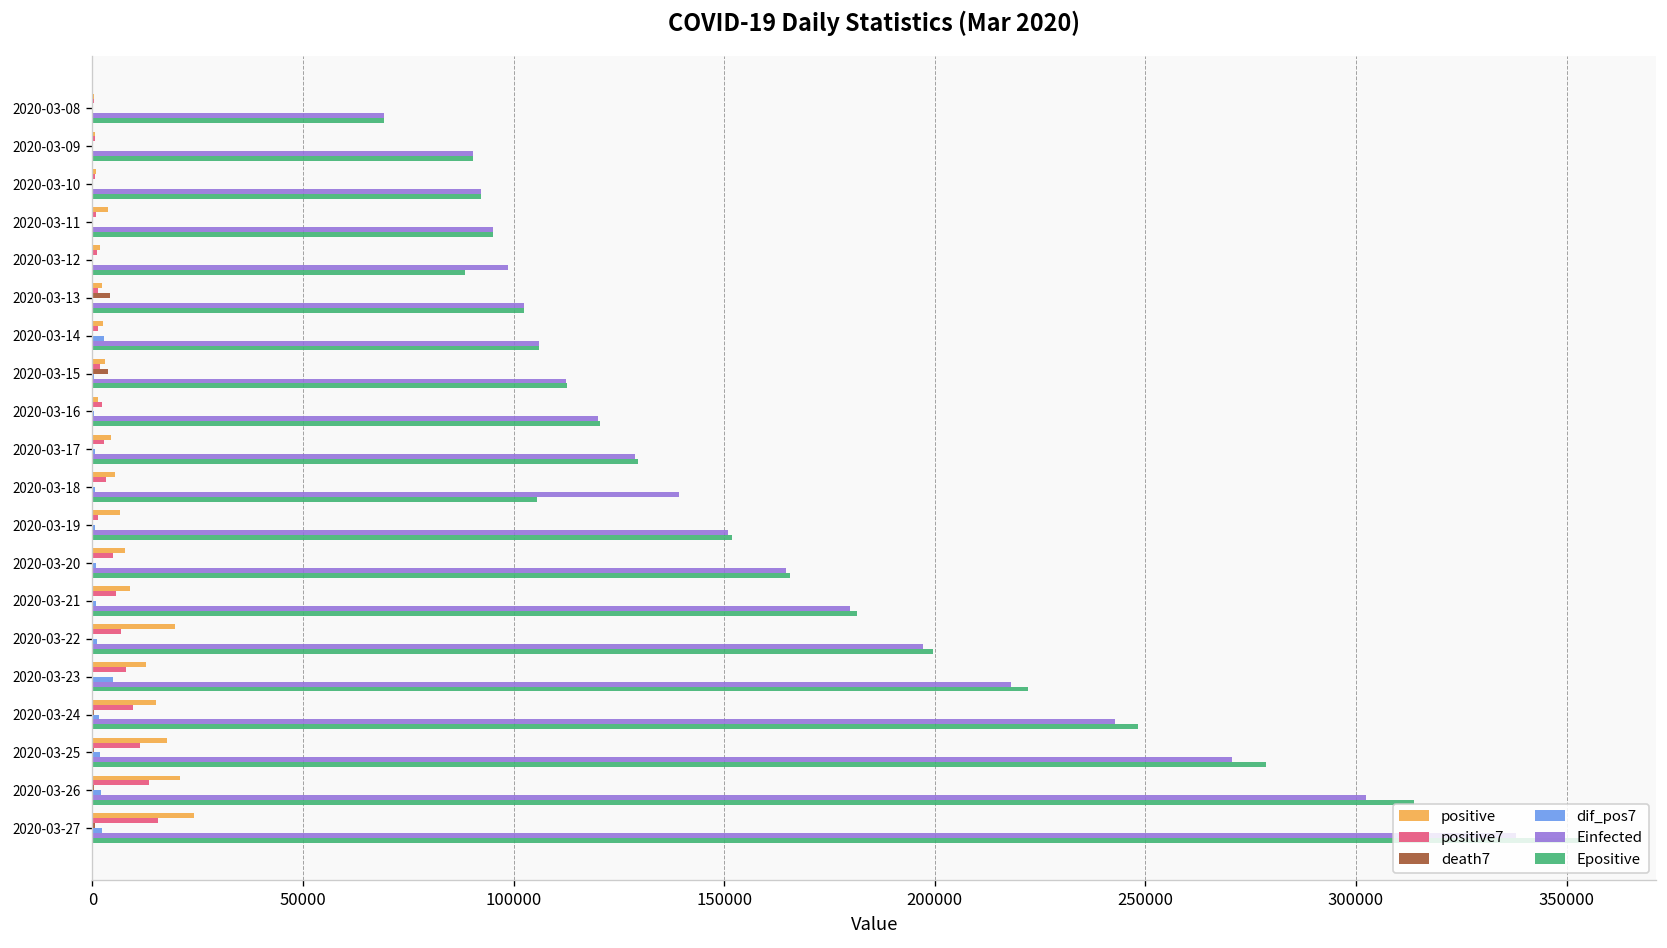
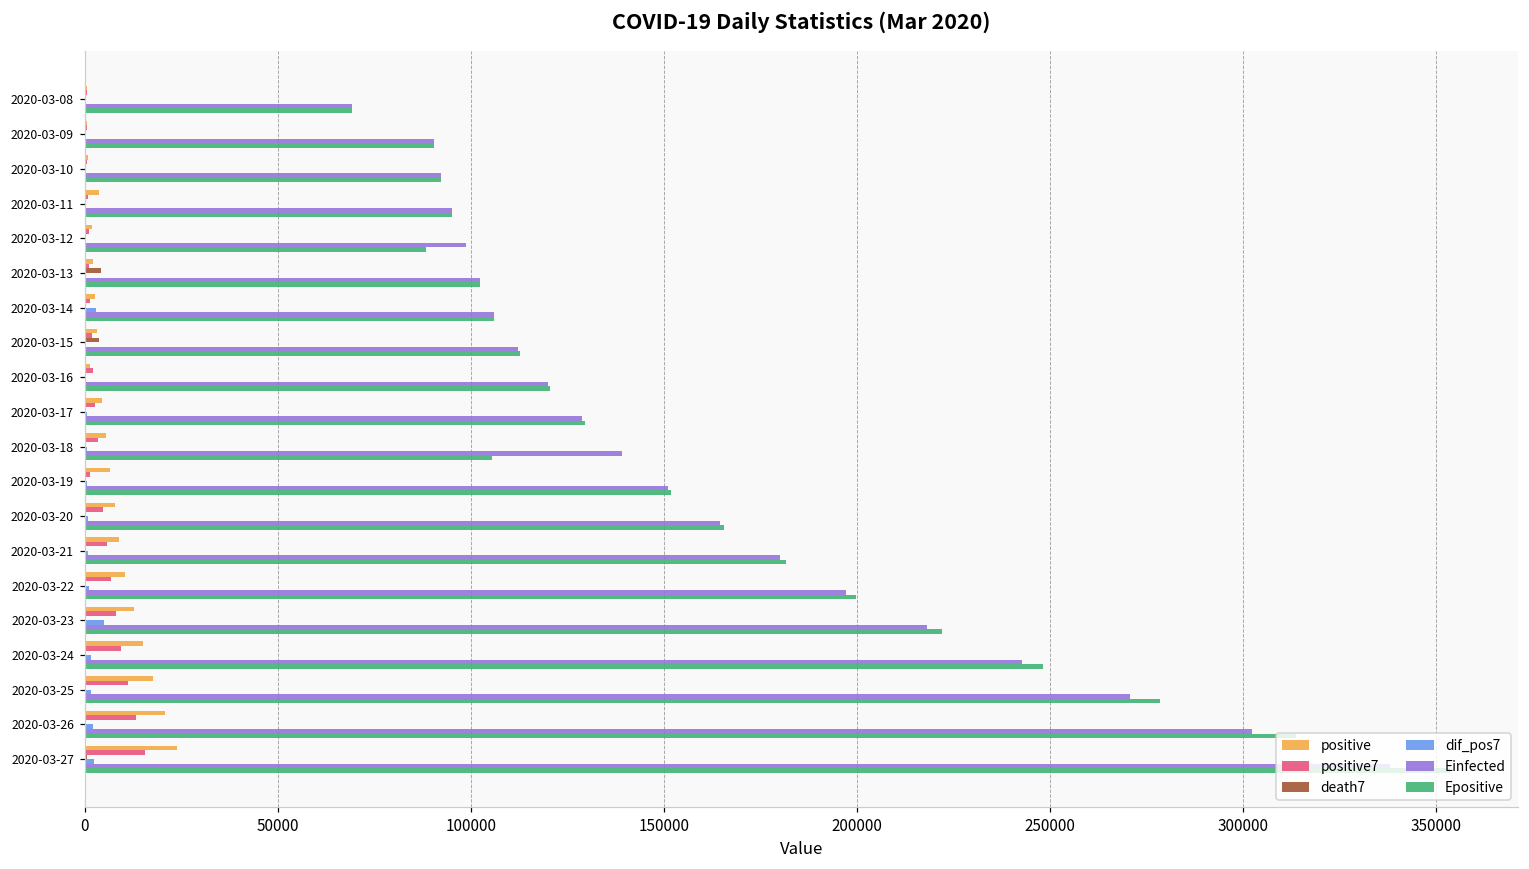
  {
    "positive": {
      "2020-03-10": 1000,
      "2020-03-11": 4000,
      "2020-03-12": 2000,
      "2020-03-13": 2000,
      "2020-03-14": 3000,
      "2020-03-15": 3000,
      "2020-03-16": 1000,
      "2020-03-17": 4000,
      "2020-03-18": 5000,
      "2020-03-19": 7000,
      "2020-03-20": 8000,
      "2020-03-21": 9000,
-     "2020-03-22": 20000,
+     "2020-03-22": 10000,
      "2020-03-23": 13000,
      "2020-03-24": 15000,
      "2020-03-25": 18000,
      "2020-03-26": 21000,
      "2020-03-27": 24000
    },
    "positive7": {
      "2020-03-11": 1000,
      "2020-03-12": 1000,
      "2020-03-13": 1000,
      "2020-03-14": 1000,
      "2020-03-15": 2000,
      "2020-03-16": 2000,
      "2020-03-17": 3000,
      "2020-03-18": 3000,
      "2020-03-19": 1000,
      "2020-03-20": 5000,
      "2020-03-21": 6000,
      "2020-03-22": 7000,
      "2020-03-23": 8000,
      "2020-03-24": 10000,
      "2020-03-25": 11000,
      "2020-03-26": 13000,
      "2020-03-27": 16000
    },
    "death7": {
      "2020-03-13": 4000,
      "2020-03-15": 4000
    },
    "dif_pos7": {
      "2020-03-08": 0,
      "2020-03-14": 3000,
      "2020-03-20": 1000,
      "2020-03-21": 1000,
      "2020-03-22": 1000,
      "2020-03-23": 5000,
      "2020-03-24": 2000,
      "2020-03-25": 2000,
      "2020-03-26": 2000,
      "2020-03-27": 2000
    },
    "Einfected": {
      "2020-03-08": 69000,
      "2020-03-09": 90000,
      "2020-03-10": 92000,
      "2020-03-11": 95000,
      "2020-03-12": 99000,
      "2020-03-13": 102000,
      "2020-03-14": 106000,
      "2020-03-15": 112000,
      "2020-03-16": 120000,
      "2020-03-17": 129000,
      "2020-03-18": 139000,
      "2020-03-19": 151000,
      "2020-03-20": 165000,
      "2020-03-21": 180000,
      "2020-03-22": 197000,
      "2020-03-23": 218000,
      "2020-03-24": 243000,
      "2020-03-25": 271000,
      "2020-03-26": 302000
    },
    "Epositive": {
      "2020-03-08": 69000,
      "2020-03-09": 90000,
      "2020-03-10": 92000,
      "2020-03-11": 95000,
      "2020-03-12": 89000,
      "2020-03-13": 102000,
      "2020-03-14": 106000,
      "2020-03-15": 113000,
      "2020-03-16": 120000,
      "2020-03-17": 129000,
      "2020-03-18": 106000,
      "2020-03-19": 152000,
      "2020-03-20": 166000,
      "2020-03-21": 182000,
      "2020-03-22": 200000,
      "2020-03-23": 222000,
      "2020-03-24": 248000,
      "2020-03-25": 279000
    }
  }
